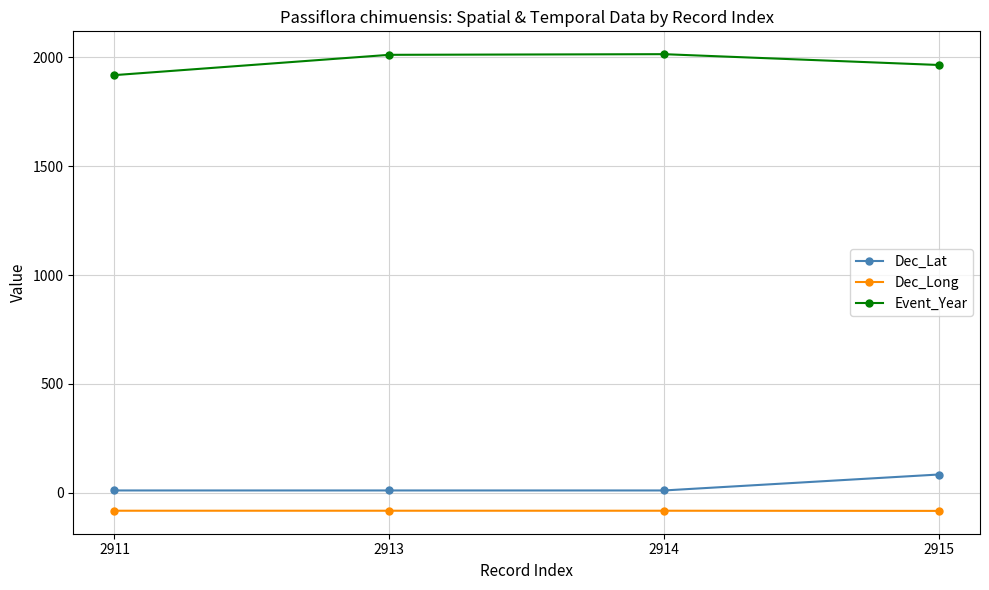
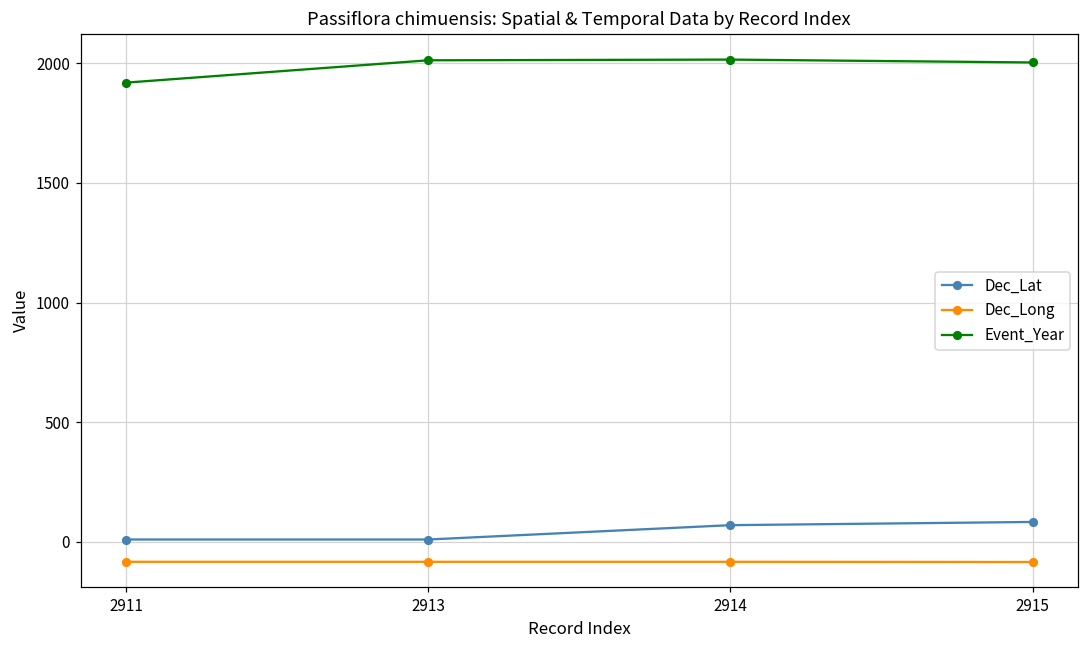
  {
    "Dec_Lat": {
      "2911": 10,
      "2913": 10,
-     "2914": 10,
+     "2914": 70,
      "2915": 80
    },
    "Dec_Long": {
      "2911": -80,
      "2913": -80,
      "2914": -80,
      "2915": -80
    },
    "Event_Year": {
      "2911": 1920,
      "2913": 2010,
      "2914": 2020,
-     "2915": 1970
+     "2915": 2000
    }
  }
